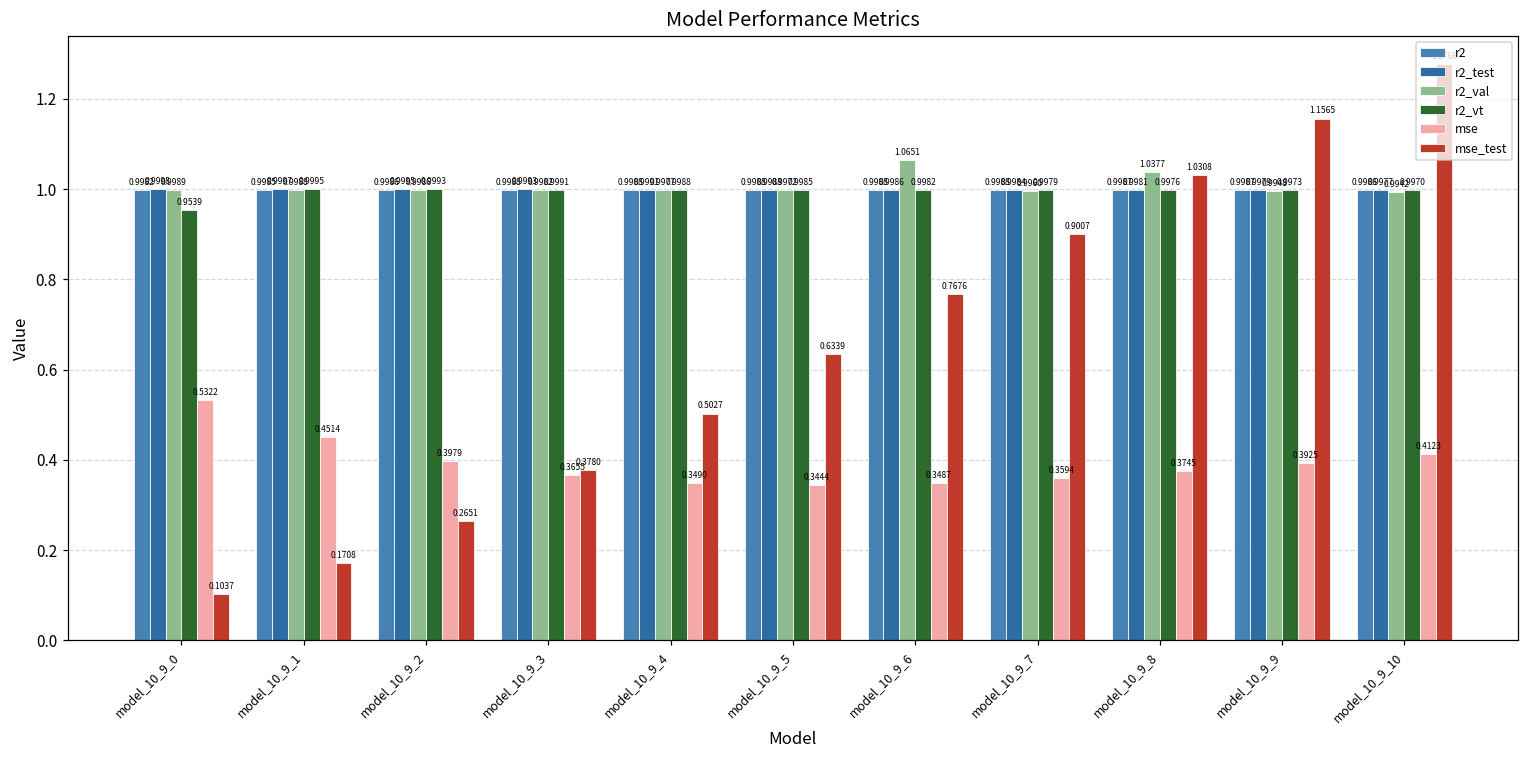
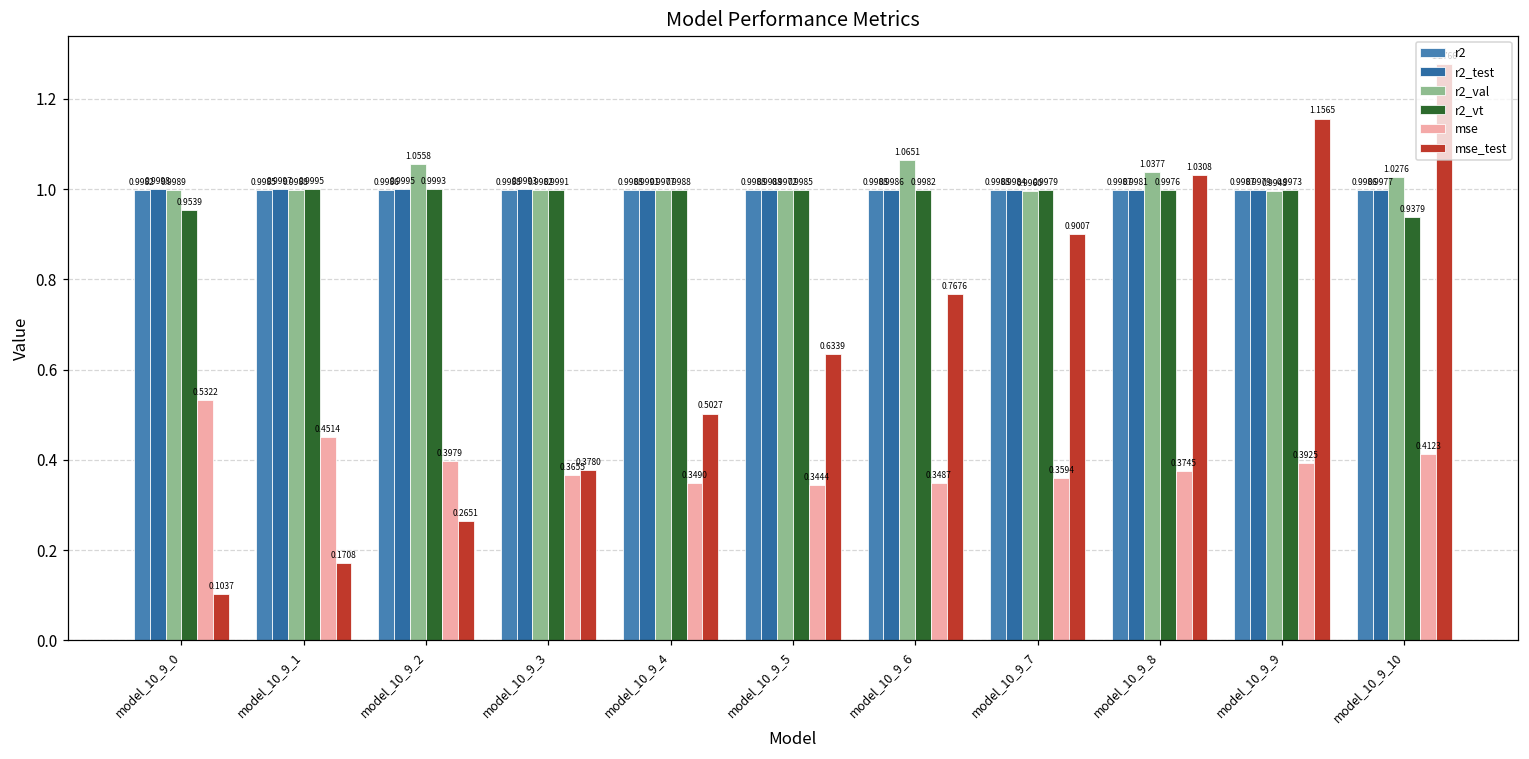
  {
    "r2_val": {
-     "model_10_9_2": 0.9986,
+     "model_10_9_2": 1.0558,
      "model_10_9_6": 1.0651,
      "model_10_9_8": 1.0377,
-     "model_10_9_10": 0.9942
+     "model_10_9_10": 1.0276
    },
    "r2_vt": {
      "model_10_9_0": 0.9539,
      "model_10_9_6": 0.9982,
      "model_10_9_8": 0.9976,
-     "model_10_9_10": 0.9970
+     "model_10_9_10": 0.9379
    },
    "mse": {
      "model_10_9_0": 0.5322,
      "model_10_9_1": 0.4514,
      "model_10_9_2": 0.3979,
      "model_10_9_3": 0.3655,
      "model_10_9_4": 0.3490,
      "model_10_9_5": 0.3444,
      "model_10_9_6": 0.3487,
      "model_10_9_7": 0.3594,
      "model_10_9_8": 0.3745,
      "model_10_9_9": 0.3925,
      "model_10_9_10": 0.4123
    },
    "mse_test": {
      "model_10_9_0": 0.1037,
      "model_10_9_1": 0.1708,
      "model_10_9_2": 0.2651,
      "model_10_9_3": 0.3780,
      "model_10_9_4": 0.5027,
      "model_10_9_5": 0.6339,
      "model_10_9_6": 0.7676,
      "model_10_9_7": 0.9007,
      "model_10_9_8": 1.0308,
      "model_10_9_9": 1.1565
    }
  }
